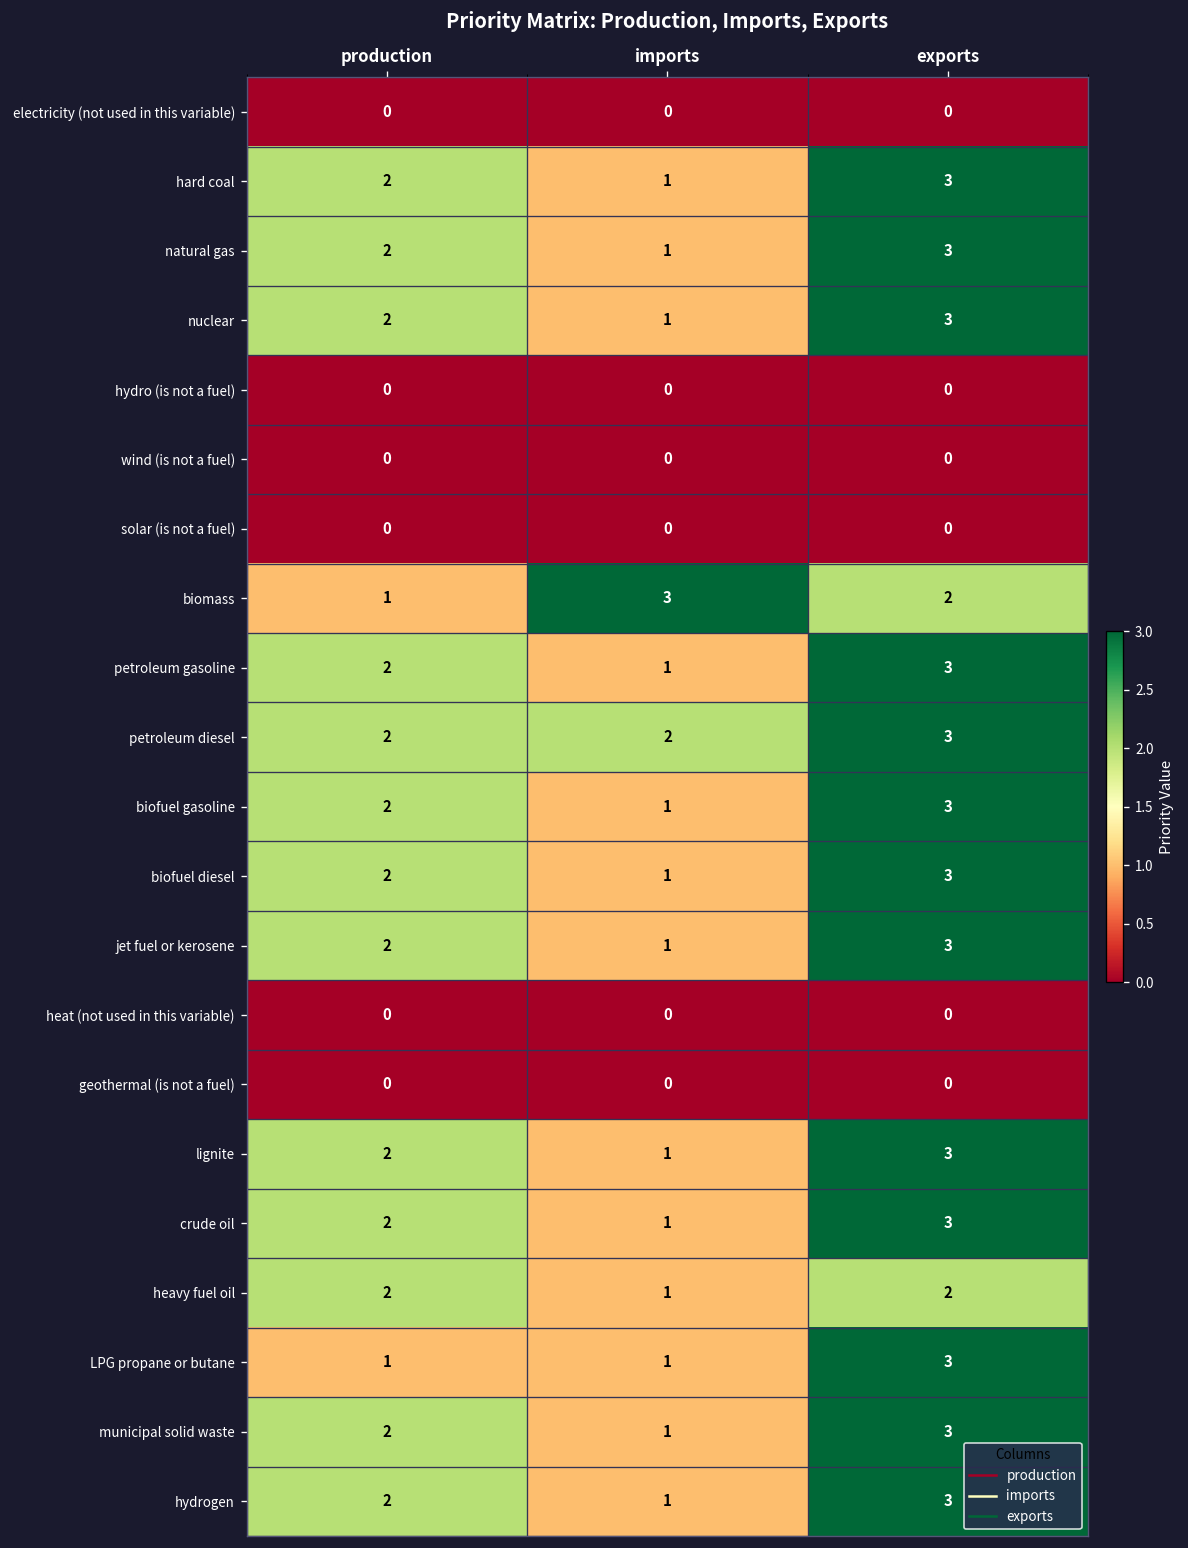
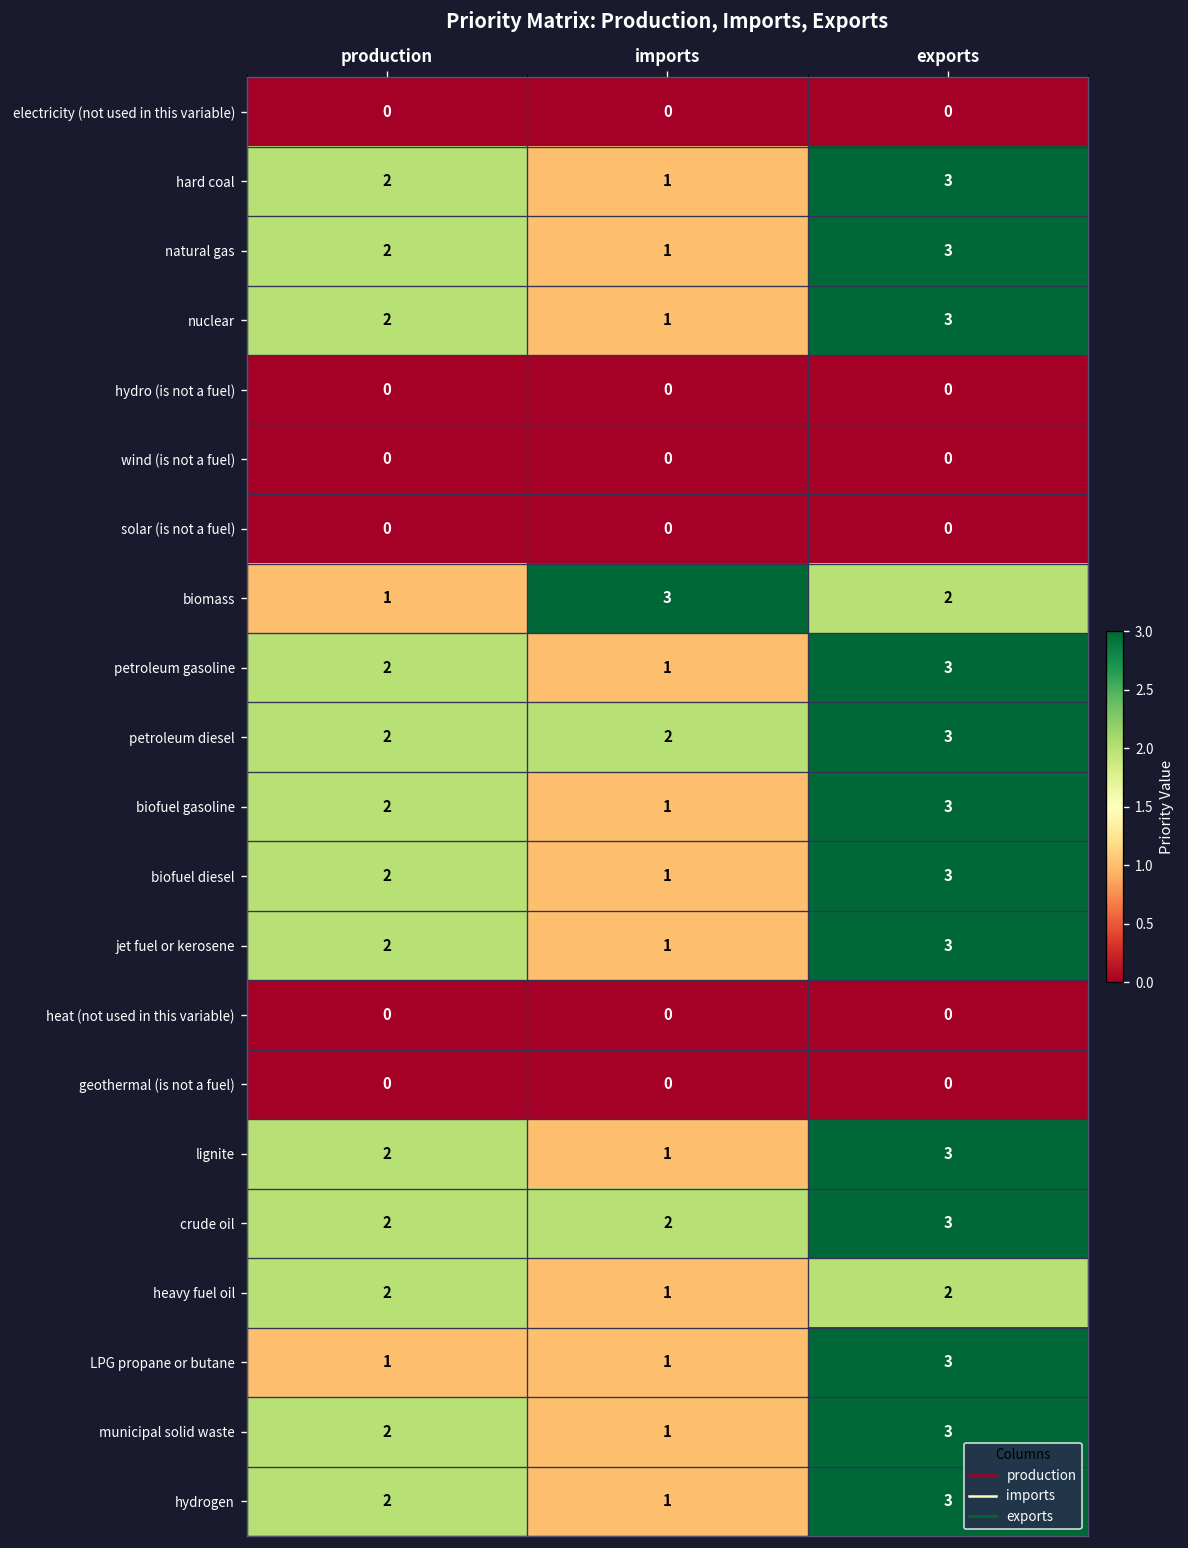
  {
    "electricity (not used in this variable)": {
      "production": 0,
      "imports": 0,
      "exports": 0
    },
    "hard coal": {
      "production": 2,
      "imports": 1,
      "exports": 3
    },
    "natural gas": {
      "production": 2,
      "imports": 1,
      "exports": 3
    },
    "nuclear": {
      "production": 2,
      "imports": 1,
      "exports": 3
    },
    "hydro (is not a fuel)": {
      "production": 0,
      "imports": 0,
      "exports": 0
    },
    "wind (is not a fuel)": {
      "production": 0,
      "imports": 0,
      "exports": 0
    },
    "solar (is not a fuel)": {
      "production": 0,
      "imports": 0,
      "exports": 0
    },
    "biomass": {
      "production": 1,
      "imports": 3,
      "exports": 2
    },
    "petroleum gasoline": {
      "production": 2,
      "imports": 1,
      "exports": 3
    },
    "petroleum diesel": {
      "production": 2,
      "imports": 2,
      "exports": 3
    },
    "biofuel gasoline": {
      "production": 2,
      "imports": 1,
      "exports": 3
    },
    "biofuel diesel": {
      "production": 2,
      "imports": 1,
      "exports": 3
    },
    "jet fuel or kerosene": {
      "production": 2,
      "imports": 1,
      "exports": 3
    },
    "heat (not used in this variable)": {
      "production": 0,
      "imports": 0,
      "exports": 0
    },
    "geothermal (is not a fuel)": {
      "production": 0,
      "imports": 0,
      "exports": 0
    },
    "lignite": {
      "production": 2,
      "imports": 1,
      "exports": 3
    },
    "crude oil": {
      "production": 2,
-     "imports": 1,
+     "imports": 2,
      "exports": 3
    },
    "heavy fuel oil": {
      "production": 2,
      "imports": 1,
      "exports": 2
    },
    "LPG propane or butane": {
      "production": 1,
      "imports": 1,
      "exports": 3
    },
    "municipal solid waste": {
      "production": 2,
      "imports": 1,
      "exports": 3
    },
    "hydrogen": {
      "production": 2,
      "imports": 1,
      "exports": 3
    }
  }
